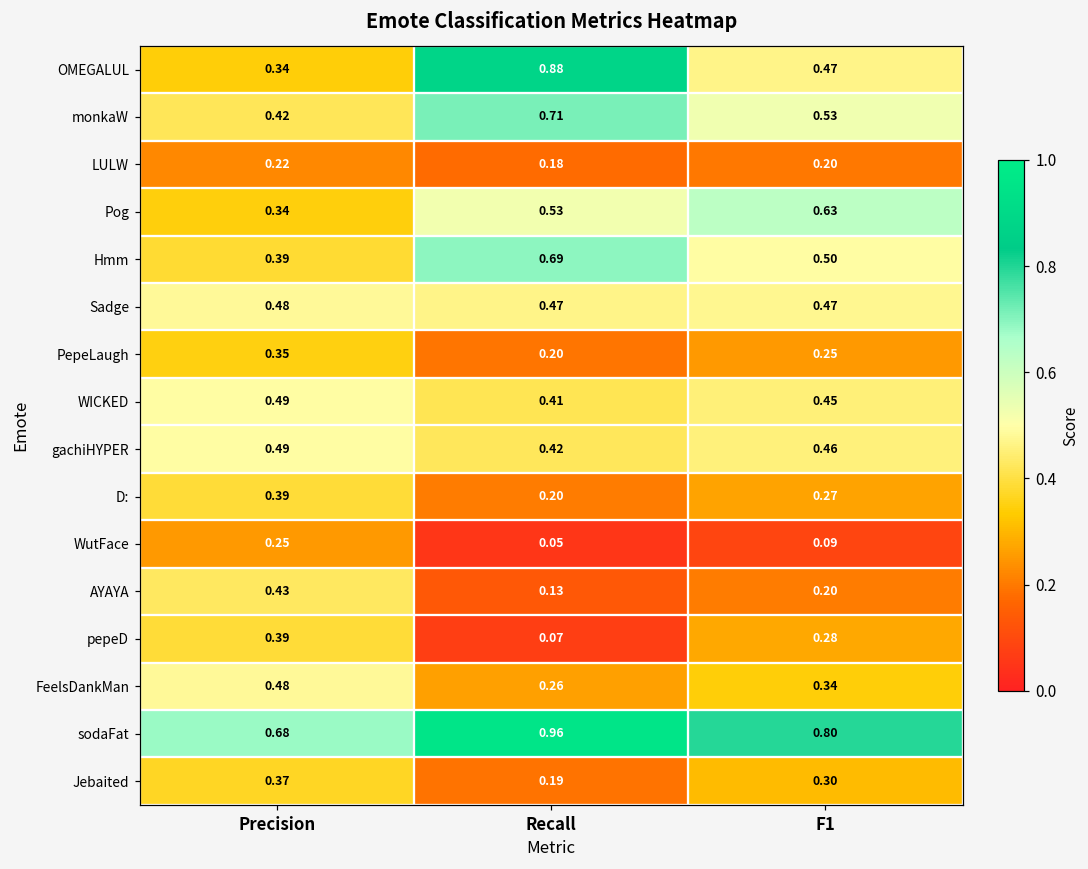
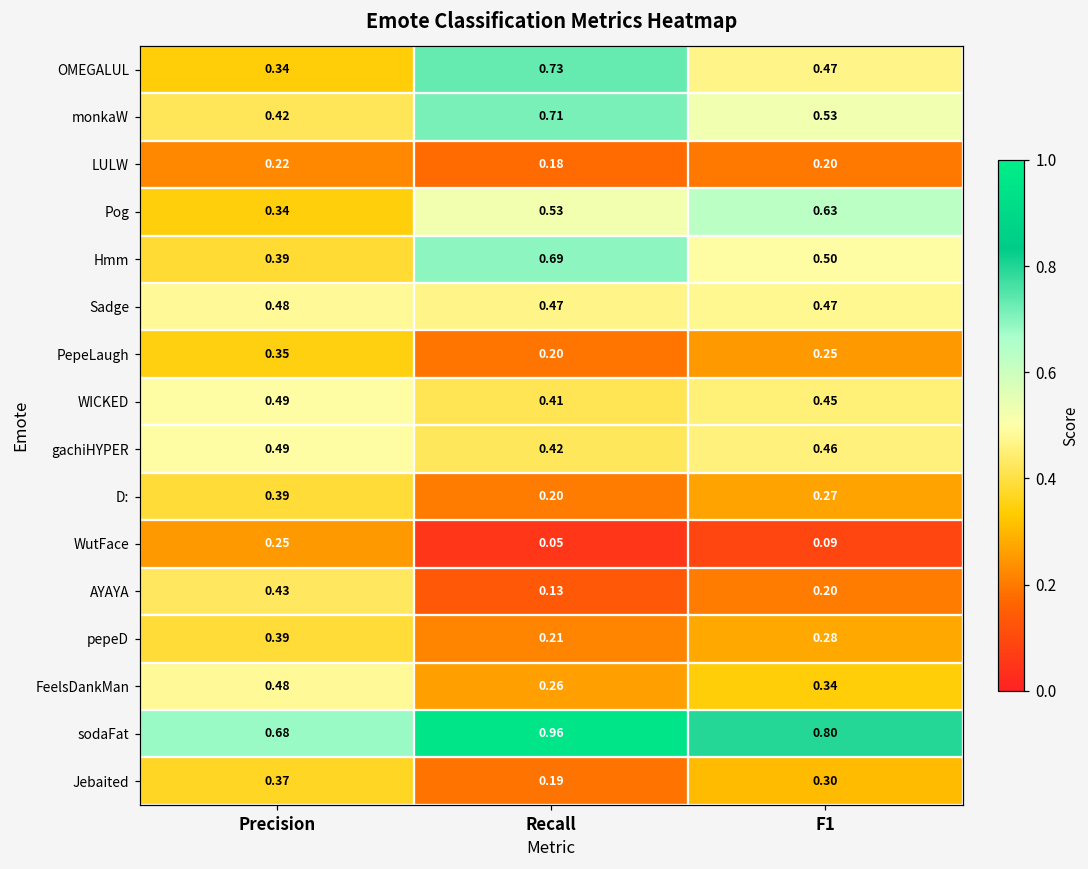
  {
    "OMEGALUL": {
      "Precision": 0.34,
-     "Recall": 0.88,
+     "Recall": 0.73,
      "F1": 0.47
    },
    "monkaW": {
      "Precision": 0.42,
      "Recall": 0.71,
      "F1": 0.53
    },
    "LULW": {
      "Precision": 0.22,
      "Recall": 0.18,
      "F1": 0.20
    },
    "Pog": {
      "Precision": 0.34,
      "Recall": 0.53,
      "F1": 0.63
    },
    "Hmm": {
      "Precision": 0.39,
      "Recall": 0.69,
      "F1": 0.50
    },
    "Sadge": {
      "Precision": 0.48,
      "Recall": 0.47,
      "F1": 0.47
    },
    "PepeLaugh": {
      "Precision": 0.35,
      "Recall": 0.20,
      "F1": 0.25
    },
    "WICKED": {
      "Precision": 0.49,
      "Recall": 0.41,
      "F1": 0.45
    },
    "gachiHYPER": {
      "Precision": 0.49,
      "Recall": 0.42,
      "F1": 0.46
    },
    "D:": {
      "Precision": 0.39,
      "Recall": 0.20,
      "F1": 0.27
    },
    "WutFace": {
      "Precision": 0.25,
      "Recall": 0.05,
      "F1": 0.09
    },
    "AYAYA": {
      "Precision": 0.43,
      "Recall": 0.13,
      "F1": 0.20
    },
    "pepeD": {
      "Precision": 0.39,
-     "Recall": 0.07,
+     "Recall": 0.21,
      "F1": 0.28
    },
    "FeelsDankMan": {
      "Precision": 0.48,
      "Recall": 0.26,
      "F1": 0.34
    },
    "sodaFat": {
      "Precision": 0.68,
      "Recall": 0.96,
      "F1": 0.80
    },
    "Jebaited": {
      "Precision": 0.37,
      "Recall": 0.19,
      "F1": 0.30
    }
  }
